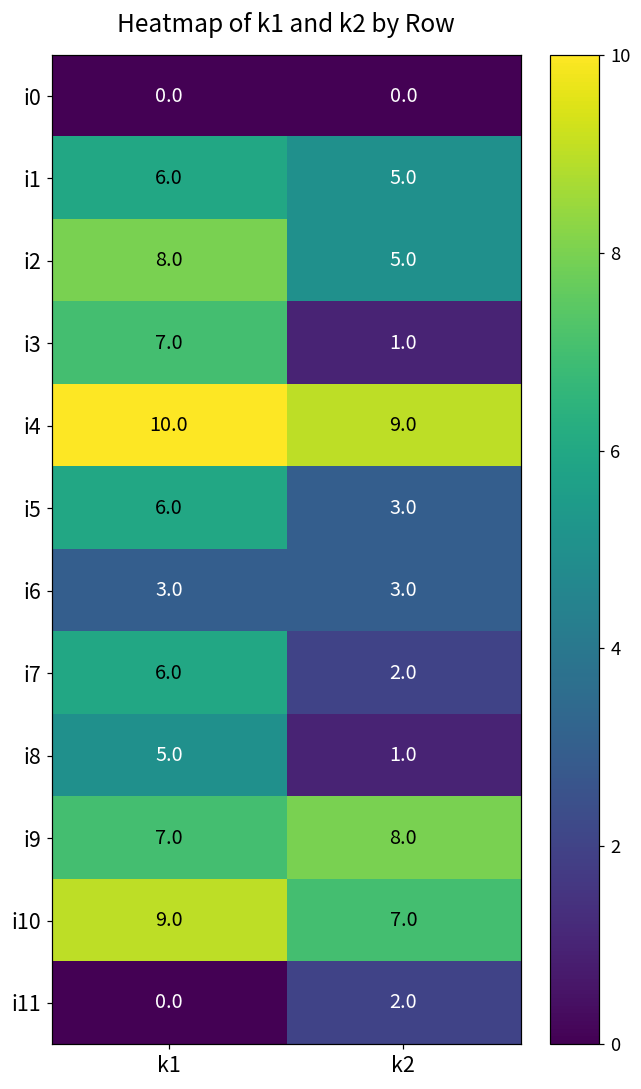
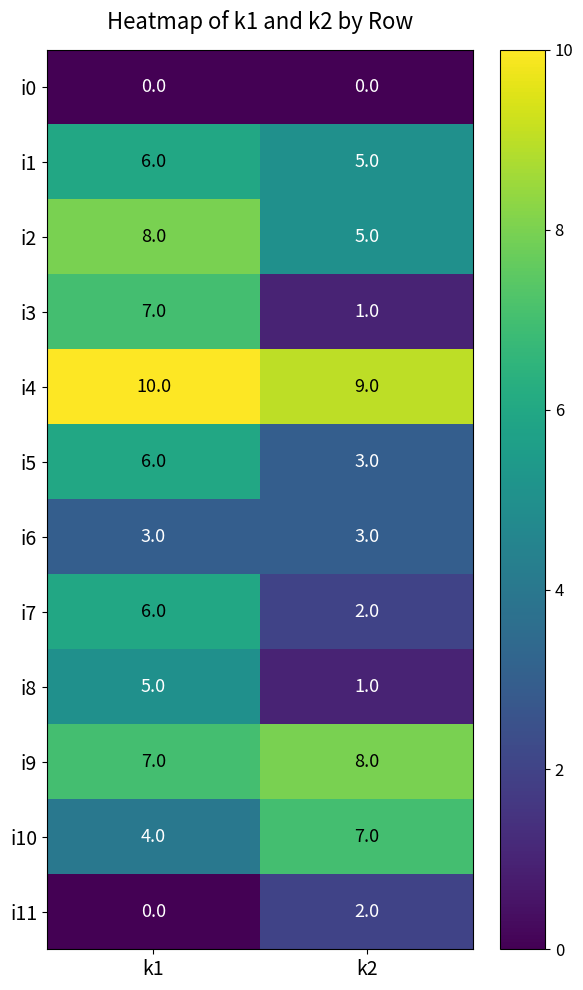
  {
    "i0": {
      "k1": 0.0,
      "k2": 0.0
    },
    "i1": {
      "k1": 6.0,
      "k2": 5.0
    },
    "i2": {
      "k1": 8.0,
      "k2": 5.0
    },
    "i3": {
      "k1": 7.0,
      "k2": 1.0
    },
    "i4": {
      "k1": 10.0,
      "k2": 9.0
    },
    "i5": {
      "k1": 6.0,
      "k2": 3.0
    },
    "i6": {
      "k1": 3.0,
      "k2": 3.0
    },
    "i7": {
      "k1": 6.0,
      "k2": 2.0
    },
    "i8": {
      "k1": 5.0,
      "k2": 1.0
    },
    "i9": {
      "k1": 7.0,
      "k2": 8.0
    },
    "i10": {
-     "k1": 9.0,
+     "k1": 4.0,
      "k2": 7.0
    },
    "i11": {
      "k1": 0.0,
      "k2": 2.0
    }
  }
